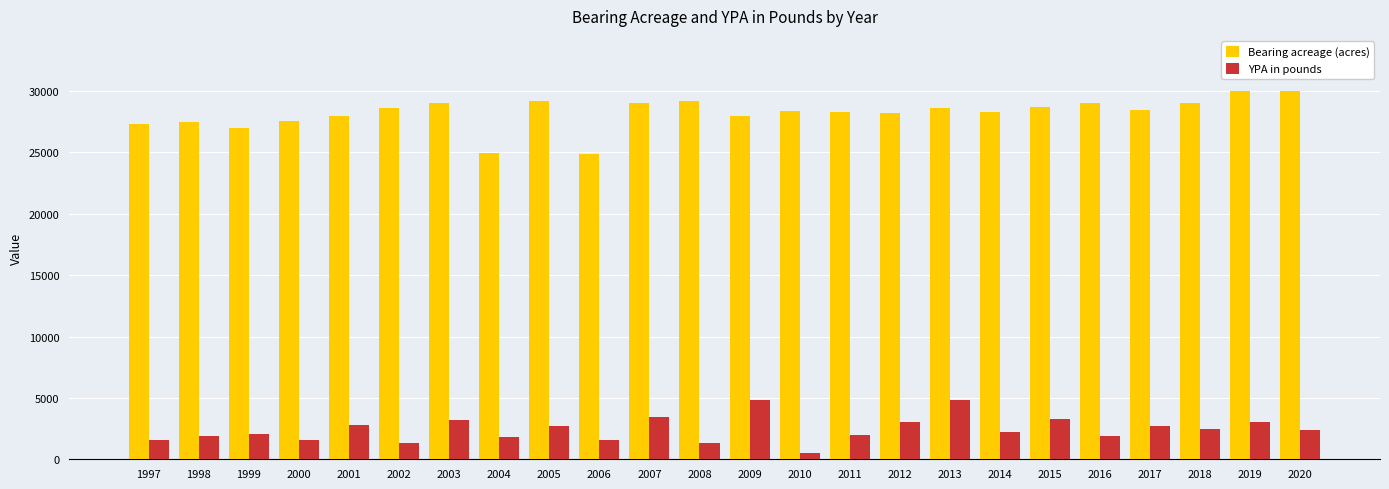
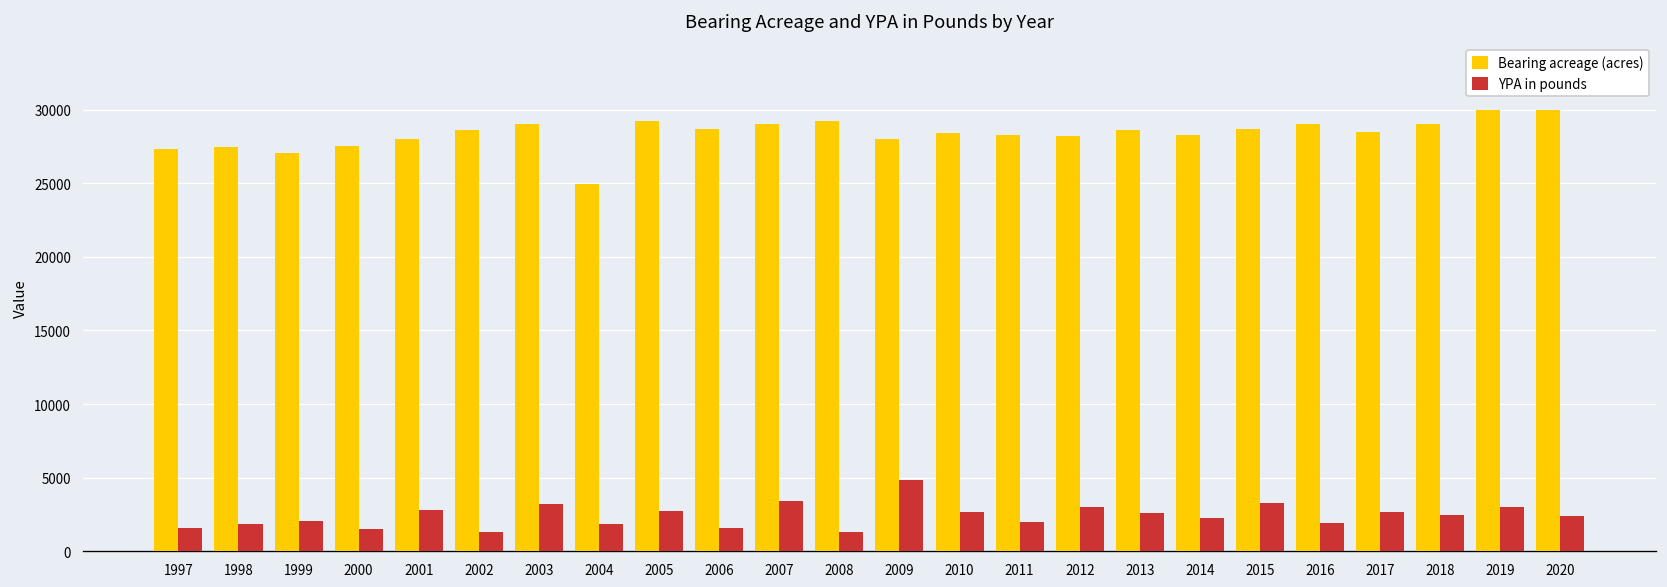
  {
    "Bearing acreage (acres)": {
      "1997": 27300,
      "1998": 27500,
      "1999": 27000,
      "2000": 27600,
      "2001": 28000,
      "2002": 28600,
      "2003": 29000,
      "2004": 25000,
      "2005": 29200,
-     "2006": 24900,
+     "2006": 28700,
      "2007": 29000,
      "2008": 29200,
      "2009": 28000,
      "2010": 28400,
      "2011": 28300,
      "2012": 28200,
      "2013": 28600,
      "2014": 28300,
      "2015": 28700,
      "2016": 29000,
      "2017": 28500,
      "2018": 29000,
      "2019": 30000,
      "2020": 30000
    },
    "YPA in pounds": {
      "1997": 1600,
      "1998": 1900,
      "1999": 2000,
      "2000": 1500,
      "2001": 2800,
      "2002": 1300,
      "2003": 3200,
      "2004": 1900,
      "2005": 2700,
      "2006": 1600,
      "2007": 3400,
      "2008": 1300,
      "2009": 4800,
-     "2010": 500,
+     "2010": 2600,
      "2011": 2000,
      "2012": 3000,
-     "2013": 4900,
+     "2013": 2600,
      "2014": 2300,
      "2015": 3300,
      "2016": 1900,
      "2017": 2700,
      "2018": 2400,
      "2019": 3000,
      "2020": 2400
    }
  }
